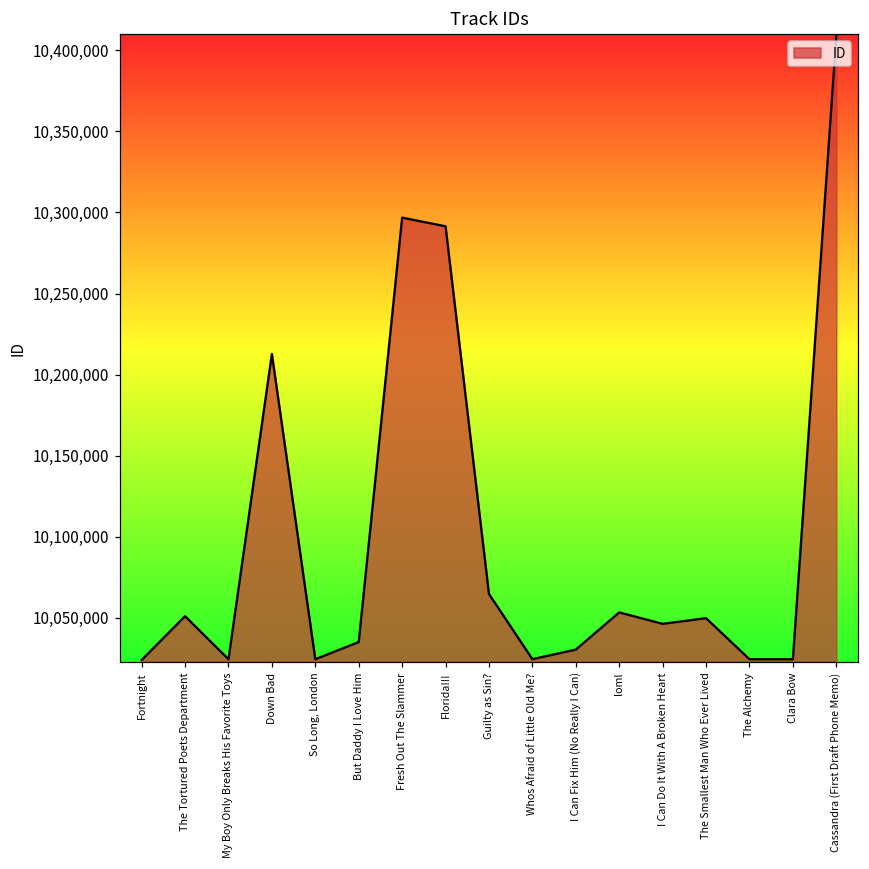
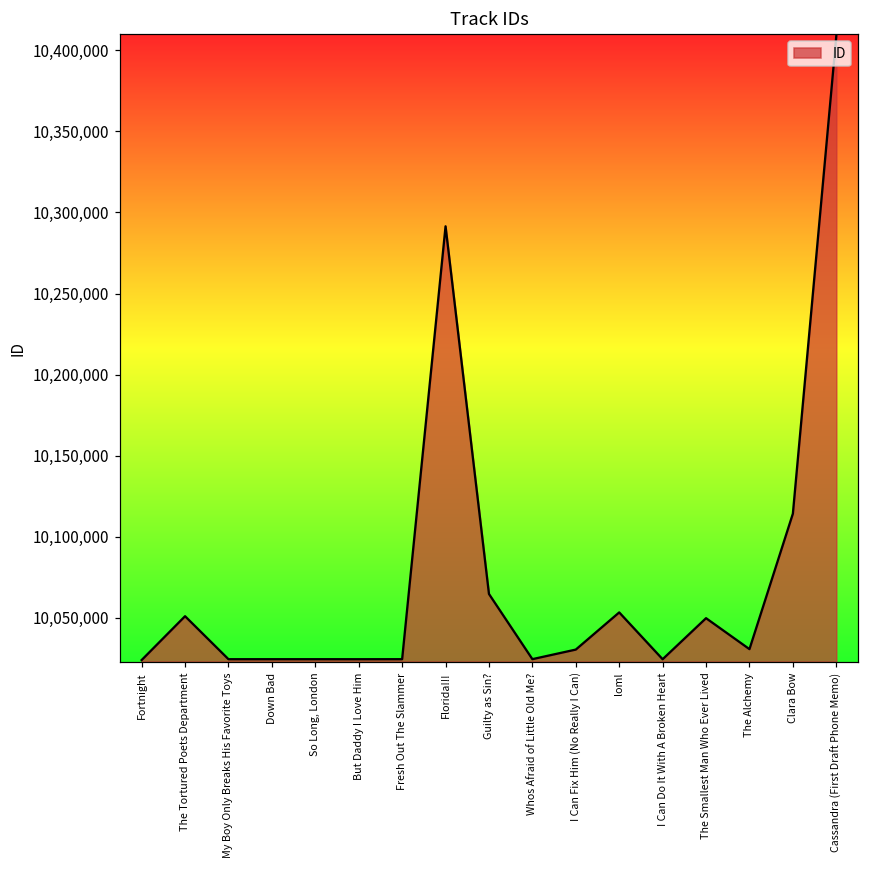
  {
    "Fortnight": "10,024,000",
    "The Tortured Poets Department": "10,051,000",
    "My Boy Only Breaks His Favorite Toys": "10,025,000",
-   "Down Bad": "10,213,000",
+   "Down Bad": "10,025,000",
    "So Long, London": "10,025,000",
-   "But Daddy I Love Him": "10,035,000",
-   "Fresh Out The Slammer": "10,297,000",
+   "But Daddy I Love Him": "10,025,000",
+   "Fresh Out The Slammer": "10,025,000",
    "Florida!!!": "10,291,000",
    "Guilty as Sin?": "10,065,000",
    "Whos Afraid of Little Old Me?": "10,025,000",
    "I Can Fix Him (No Really I Can)": "10,030,000",
    "loml": "10,053,000",
-   "I Can Do It With A Broken Heart": "10,046,000",
+   "I Can Do It With A Broken Heart": "10,025,000",
    "The Smallest Man Who Ever Lived": "10,050,000",
-   "The Alchemy": "10,025,000",
-   "Clara Bow": "10,025,000",
+   "The Alchemy": "10,031,000",
+   "Clara Bow": "10,114,000",
    "Cassandra (First Draft Phone Memo)": "10,409,000"
  }
